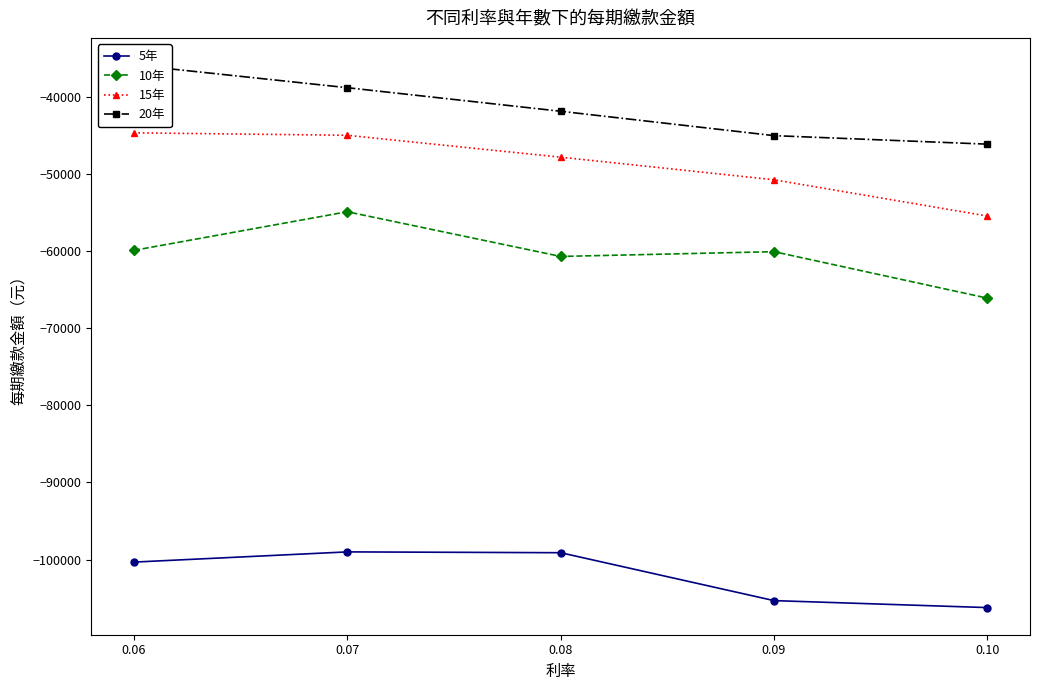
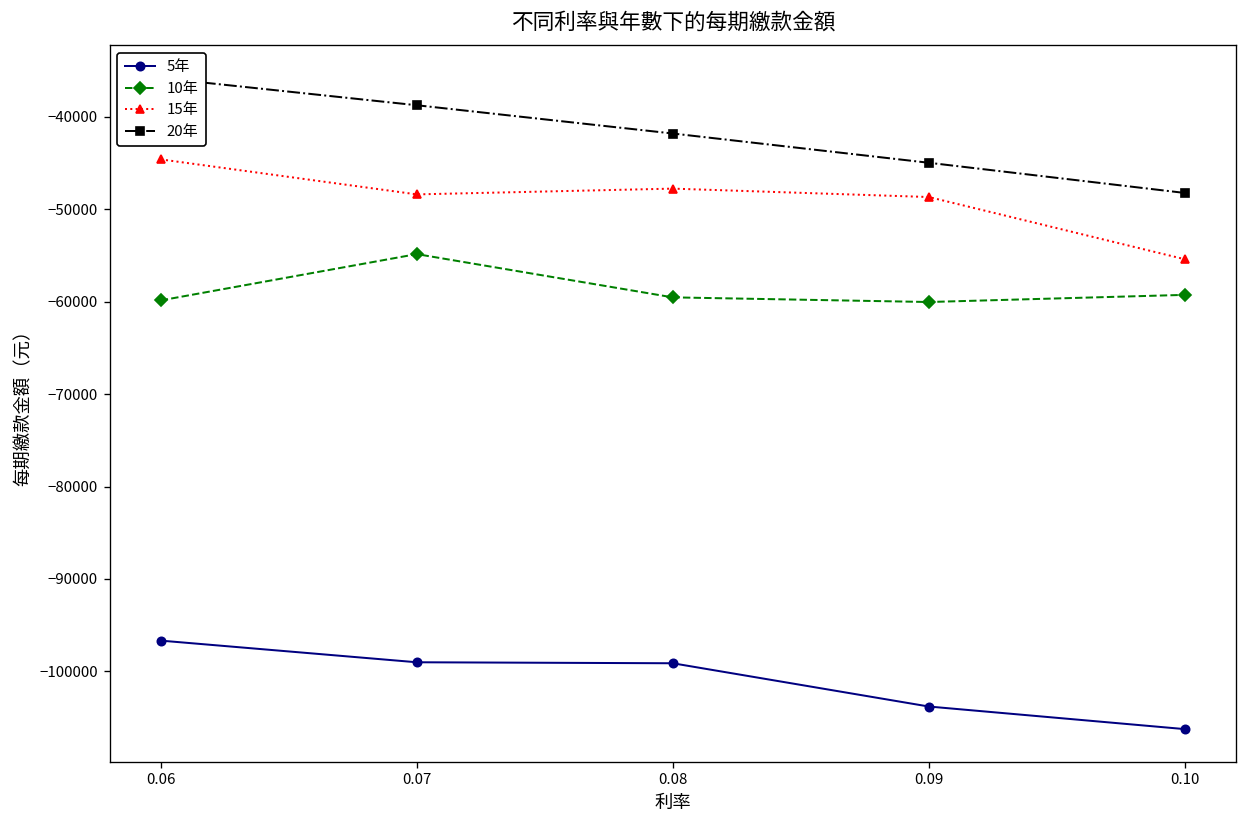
  {
    "5年": {
-     "0.06": -100000,
+     "0.06": -97000,
      "0.07": -99000,
      "0.08": -99000,
-     "0.09": -105000,
+     "0.09": -104000,
      "0.10": -106000
    },
    "10年": {
      "0.06": -60000,
      "0.07": -55000,
-     "0.08": -61000,
+     "0.08": -60000,
      "0.09": -60000,
-     "0.10": -66000
+     "0.10": -59000
    },
    "15年": {
      "0.06": -45000,
-     "0.07": -45000,
+     "0.07": -48000,
      "0.08": -48000,
-     "0.09": -51000,
+     "0.09": -49000,
      "0.10": -55000
    },
    "20年": {
      "0.07": -39000,
      "0.08": -42000,
      "0.09": -45000,
-     "0.10": -46000
+     "0.10": -48000
    }
  }
